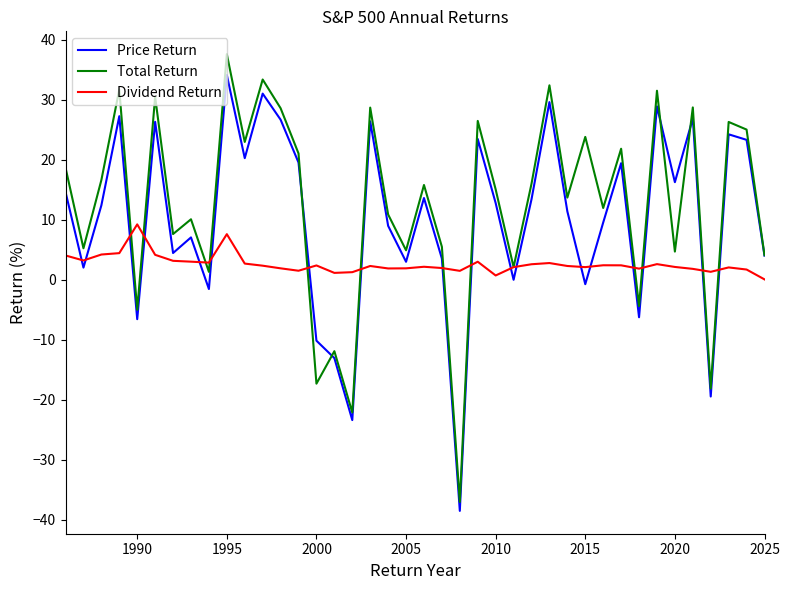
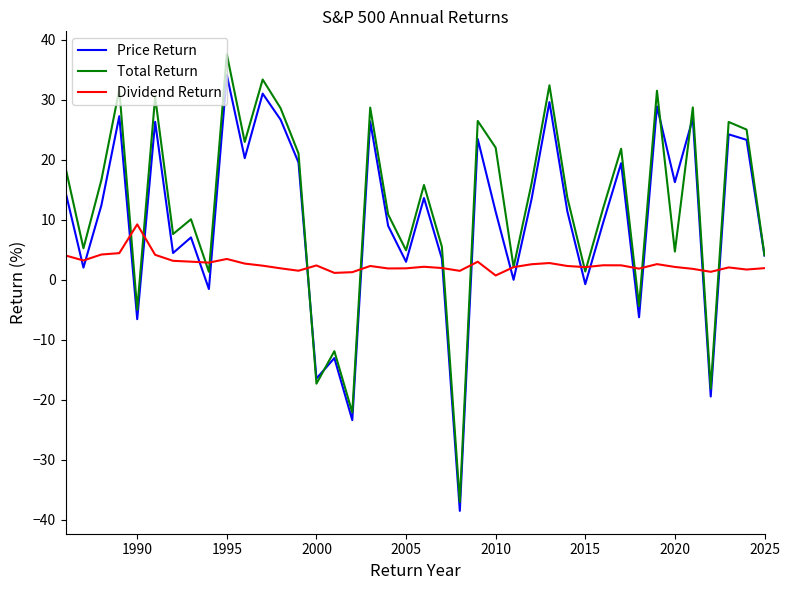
  {
    "Price Return": {
      "1990": -7,
-     "2000": -10,
+     "2000": -16,
      "2005": 3,
-     "2010": 13,
+     "2010": 11,
      "2015": -1,
      "2020": 16
    },
    "Total Return": {
      "1990": -5,
      "2000": -17,
      "2005": 5,
-     "2010": 15,
-     "2015": 24,
+     "2010": 22,
+     "2015": 1,
      "2020": 5
    },
    "Dividend Return": {
      "1990": 9,
-     "1995": 8,
+     "1995": 3,
      "2000": 2,
      "2005": 2,
      "2010": 1,
      "2015": 2,
      "2020": 2,
-     "2025": 0
+     "2025": 2
    }
  }
